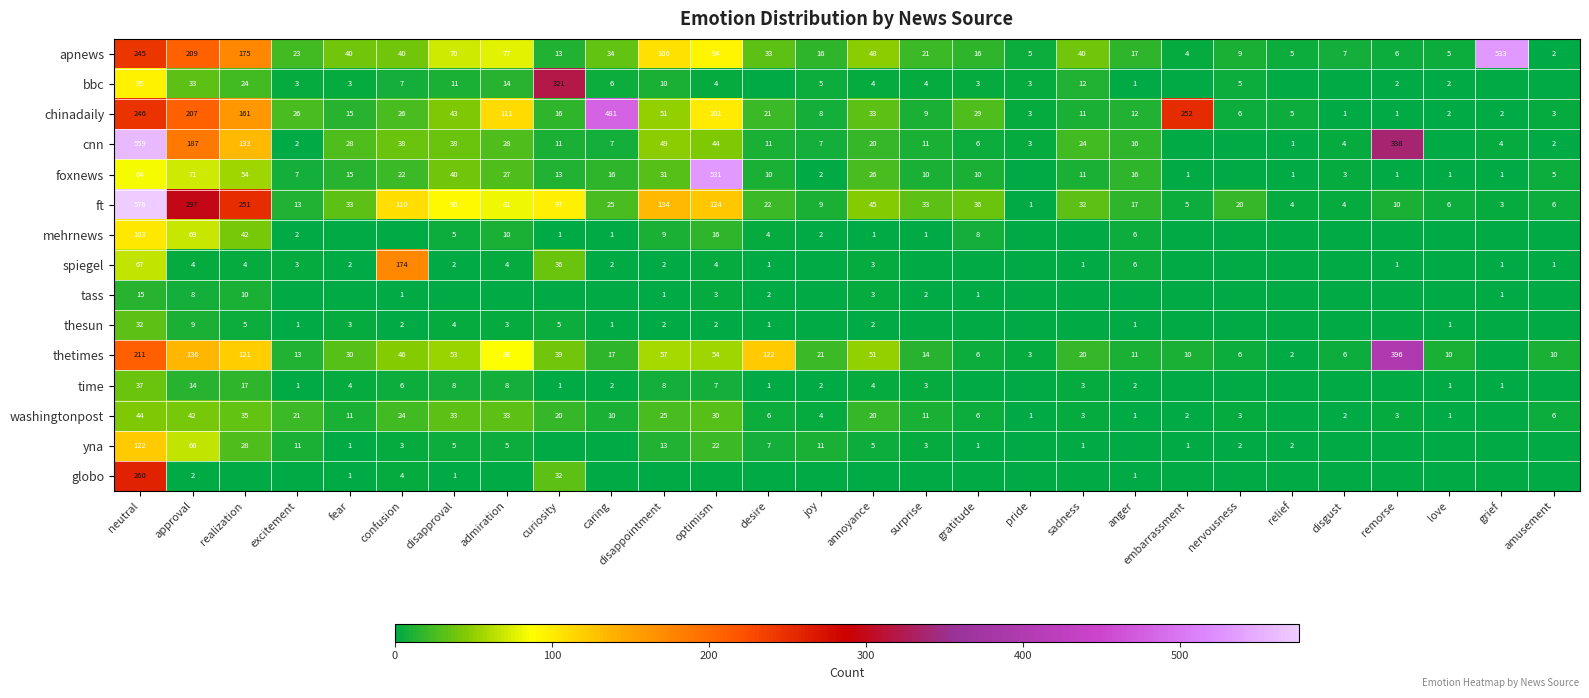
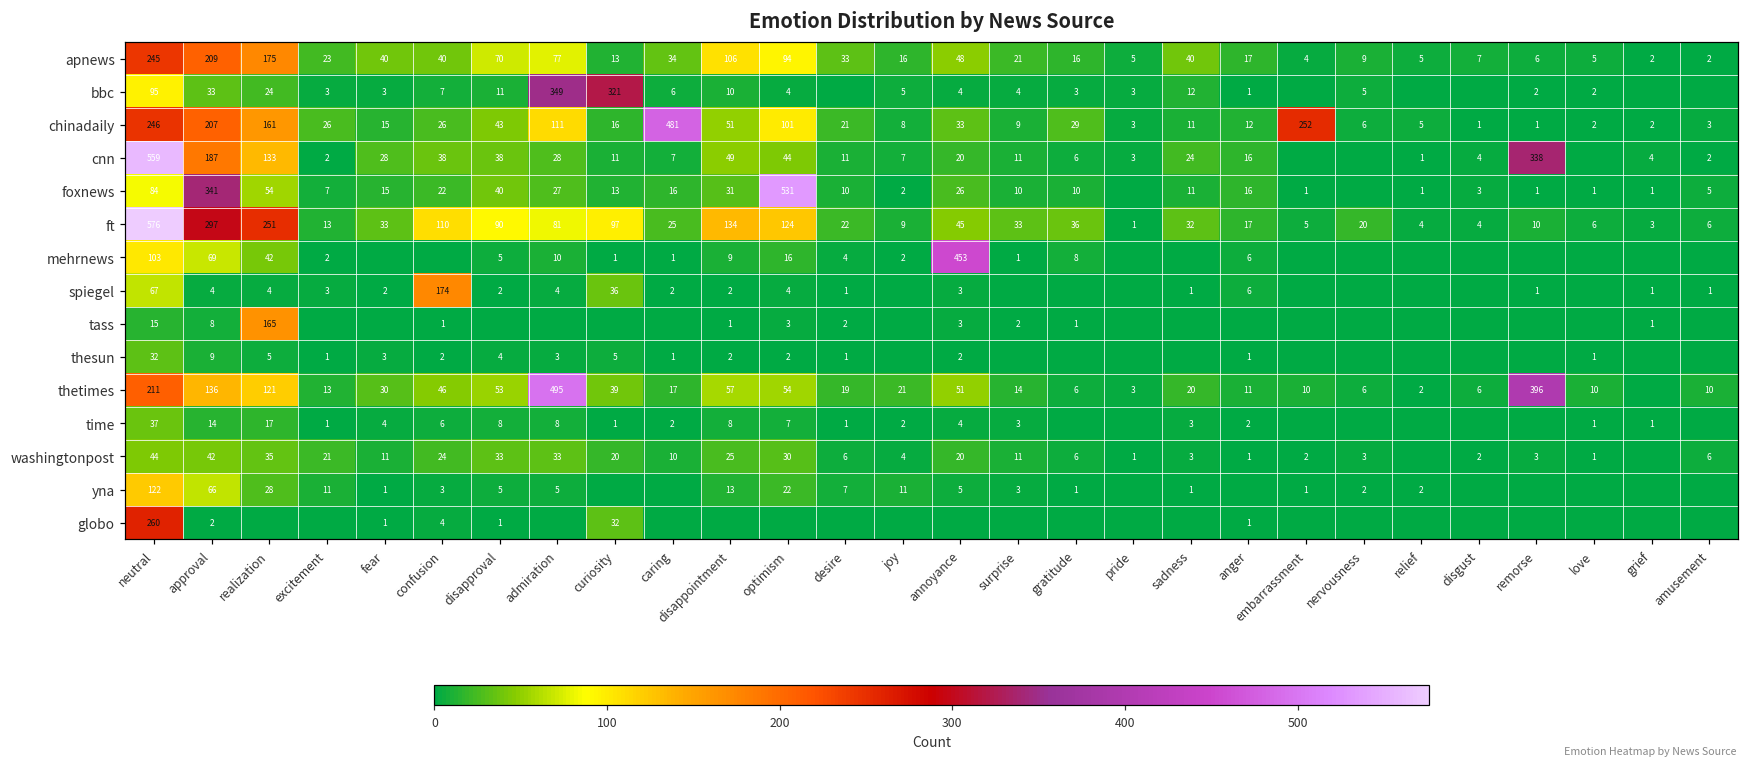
  {
    "apnews": {
      "neutral": 245,
      "approval": 209,
      "realization": 175,
      "excitement": 23,
      "fear": 40,
      "confusion": 40,
      "disapproval": 70,
      "admiration": 77,
      "curiosity": 13,
      "caring": 34,
      "disappointment": 106,
      "optimism": 94,
      "desire": 33,
      "joy": 16,
      "annoyance": 48,
      "surprise": 21,
      "gratitude": 16,
      "pride": 5,
      "sadness": 40,
      "anger": 17,
      "embarrassment": 4,
      "nervousness": 9,
      "relief": 5,
      "disgust": 7,
      "remorse": 6,
      "love": 5,
-     "grief": 533,
+     "grief": 2,
      "amusement": 2
    },
    "bbc": {
      "neutral": 95,
      "approval": 33,
      "realization": 24,
      "excitement": 3,
      "fear": 3,
      "confusion": 7,
      "disapproval": 11,
-     "admiration": 14,
+     "admiration": 349,
      "curiosity": 321,
      "caring": 6,
      "disappointment": 10,
      "optimism": 4,
      "joy": 5,
      "annoyance": 4,
      "surprise": 4,
      "gratitude": 3,
      "pride": 3,
      "sadness": 12,
      "anger": 1,
      "nervousness": 5,
      "remorse": 2,
      "love": 2
    },
    "foxnews": {
      "neutral": 84,
-     "approval": 71,
+     "approval": 341,
      "realization": 54,
      "excitement": 7,
      "fear": 15,
      "confusion": 22,
      "disapproval": 40,
      "admiration": 27,
      "curiosity": 13,
      "caring": 16,
      "disappointment": 31,
      "optimism": 531,
      "desire": 10,
      "joy": 2,
      "annoyance": 26,
      "surprise": 10,
      "gratitude": 10,
      "sadness": 11,
      "anger": 16,
      "embarrassment": 1,
      "relief": 1,
      "disgust": 3,
      "remorse": 1,
      "love": 1,
      "grief": 1,
      "amusement": 5
    },
    "mehrnews": {
      "neutral": 103,
      "approval": 69,
      "realization": 42,
      "excitement": 2,
      "disapproval": 5,
      "admiration": 10,
      "curiosity": 1,
      "caring": 1,
      "disappointment": 9,
      "optimism": 16,
      "desire": 4,
      "joy": 2,
-     "annoyance": 1,
+     "annoyance": 453,
      "surprise": 1,
      "gratitude": 8,
      "anger": 6
    },
    "tass": {
      "neutral": 15,
      "approval": 8,
-     "realization": 10,
+     "realization": 165,
      "confusion": 1,
      "disappointment": 1,
      "optimism": 3,
      "desire": 2,
      "annoyance": 3,
      "surprise": 2,
      "gratitude": 1,
      "grief": 1
    },
    "thetimes": {
      "neutral": 211,
      "approval": 136,
      "realization": 121,
      "excitement": 13,
      "fear": 30,
      "confusion": 46,
      "disapproval": 53,
-     "admiration": 86,
+     "admiration": 495,
      "curiosity": 39,
      "caring": 17,
      "disappointment": 57,
      "optimism": 54,
-     "desire": 122,
+     "desire": 19,
      "joy": 21,
      "annoyance": 51,
      "surprise": 14,
      "gratitude": 6,
      "pride": 3,
      "sadness": 20,
      "anger": 11,
      "embarrassment": 10,
      "nervousness": 6,
      "relief": 2,
      "disgust": 6,
      "remorse": 396,
      "love": 10,
      "amusement": 10
    }
  }
